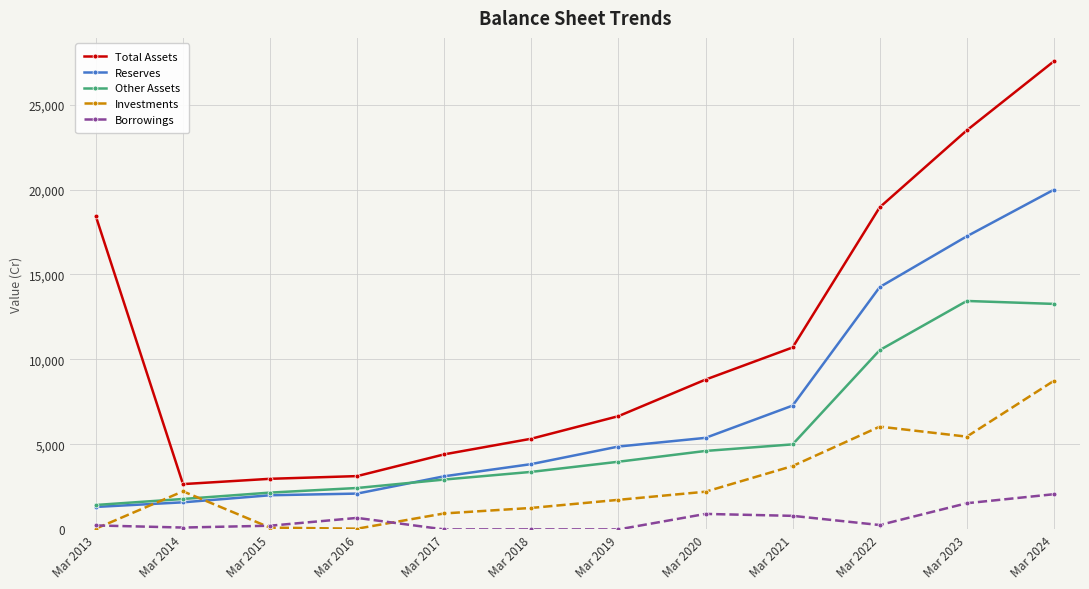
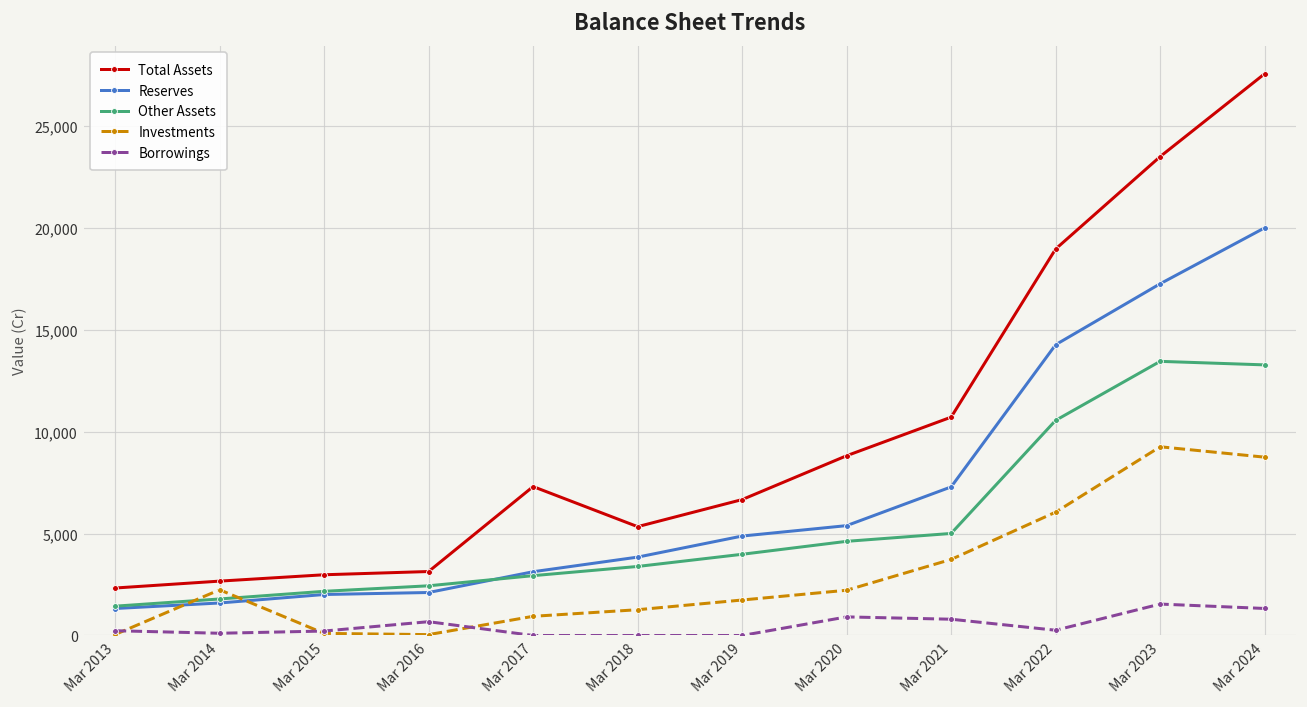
  {
    "Total Assets": {
-     "Mar 2013": "18,400",
+     "Mar 2013": "2,300",
      "Mar 2014": "2,700",
      "Mar 2015": "3,000",
      "Mar 2016": "3,100",
-     "Mar 2017": "4,400",
+     "Mar 2017": "7,300",
      "Mar 2018": "5,300",
      "Mar 2019": "6,700",
      "Mar 2020": "8,800",
      "Mar 2021": "10,700",
      "Mar 2022": "19,000",
      "Mar 2023": "23,500",
      "Mar 2024": "27,500"
    },
    "Reserves": {
      "Mar 2014": "1,600",
      "Mar 2015": "2,000",
      "Mar 2016": "2,100",
      "Mar 2017": "3,100",
      "Mar 2018": "3,800",
      "Mar 2019": "4,900",
      "Mar 2020": "5,400",
      "Mar 2021": "7,300",
      "Mar 2022": "14,300",
      "Mar 2023": "17,200",
      "Mar 2024": "20,000"
    },
    "Other Assets": {
      "Mar 2014": "1,800",
      "Mar 2015": "2,200",
      "Mar 2016": "2,400",
      "Mar 2017": "2,900",
      "Mar 2018": "3,400",
      "Mar 2019": "4,000",
      "Mar 2020": "4,600",
      "Mar 2021": "5,000",
      "Mar 2022": "10,500",
      "Mar 2023": "13,400",
      "Mar 2024": "13,300"
    },
    "Investments": {
      "Mar 2013": "0",
      "Mar 2014": "2,200",
      "Mar 2016": "0",
      "Mar 2017": "900",
      "Mar 2018": "1,300",
      "Mar 2019": "1,700",
      "Mar 2020": "2,200",
      "Mar 2021": "3,700",
      "Mar 2022": "6,000",
-     "Mar 2023": "5,500",
+     "Mar 2023": "9,300",
      "Mar 2024": "8,700"
    },
    "Borrowings": {
      "Mar 2013": "200",
      "Mar 2014": "100",
      "Mar 2016": "700",
      "Mar 2017": "0",
      "Mar 2018": "0",
      "Mar 2019": "0",
      "Mar 2020": "900",
      "Mar 2021": "800",
      "Mar 2022": "300",
      "Mar 2023": "1,500",
-     "Mar 2024": "2,100"
+     "Mar 2024": "1,300"
    }
  }
